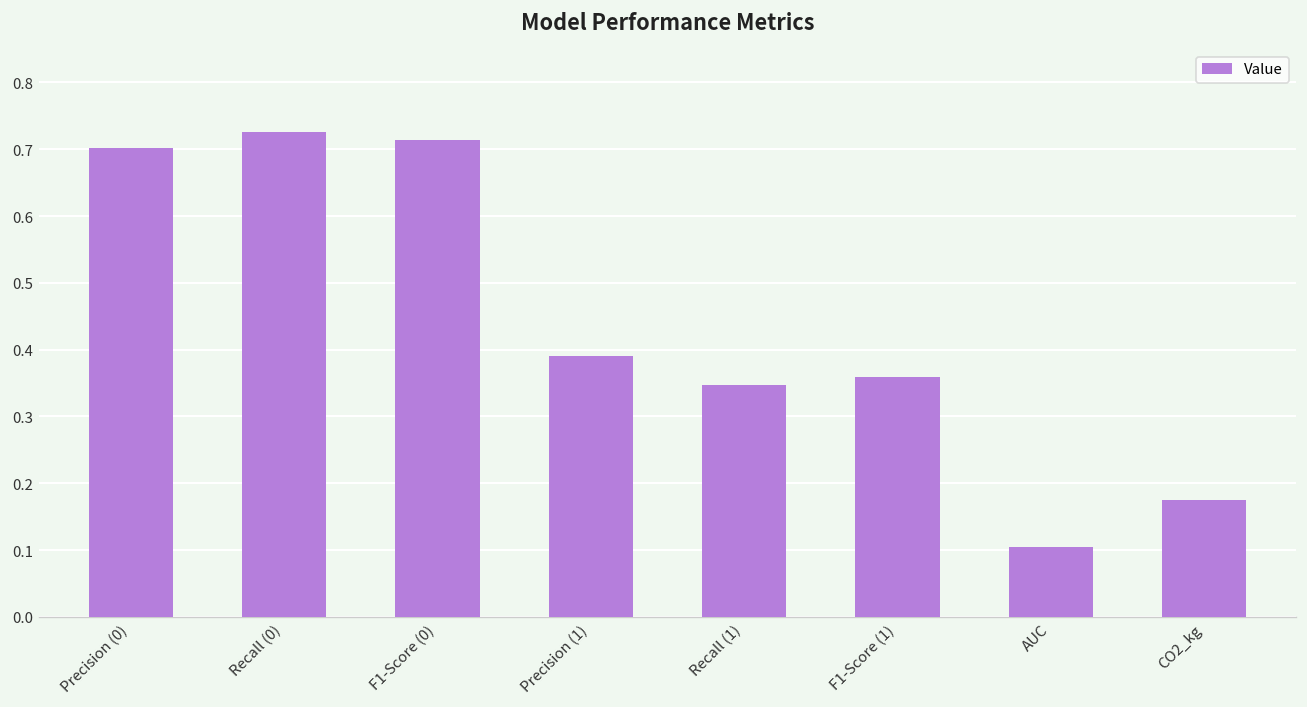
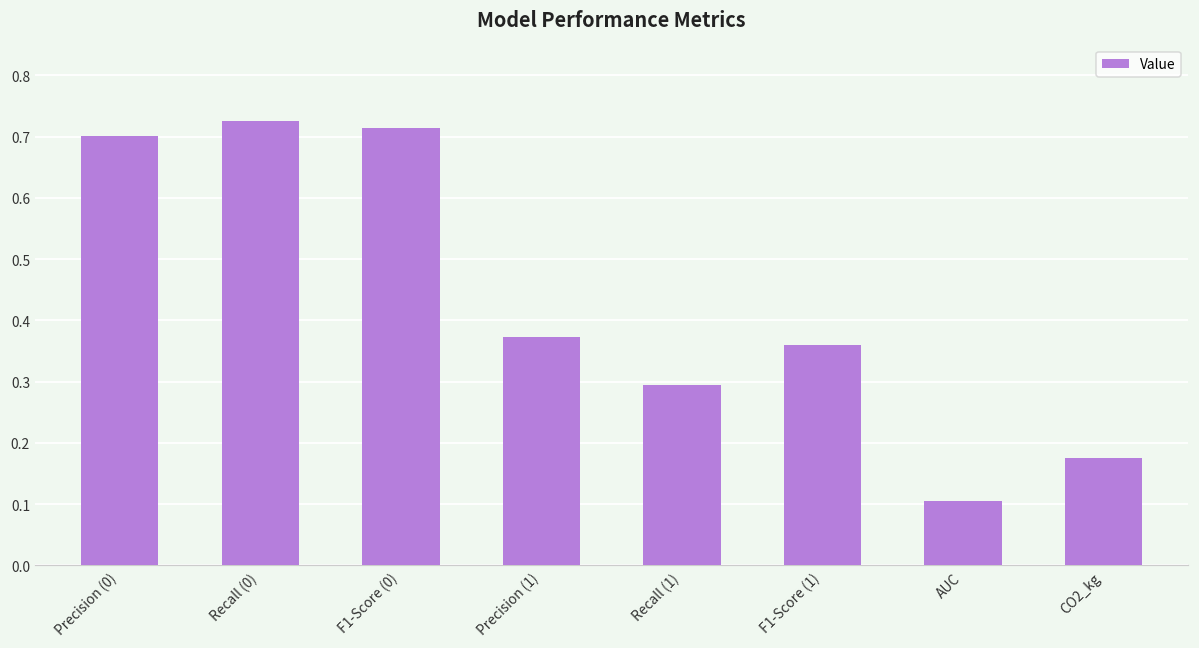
  {
    "Precision (0)": 0.70,
    "Recall (0)": 0.73,
    "F1-Score (0)": 0.71,
-   "Precision (1)": 0.39,
-   "Recall (1)": 0.35,
+   "Precision (1)": 0.37,
+   "Recall (1)": 0.29,
    "F1-Score (1)": 0.36,
    "AUC": 0.10,
    "CO2_kg": 0.18
  }
